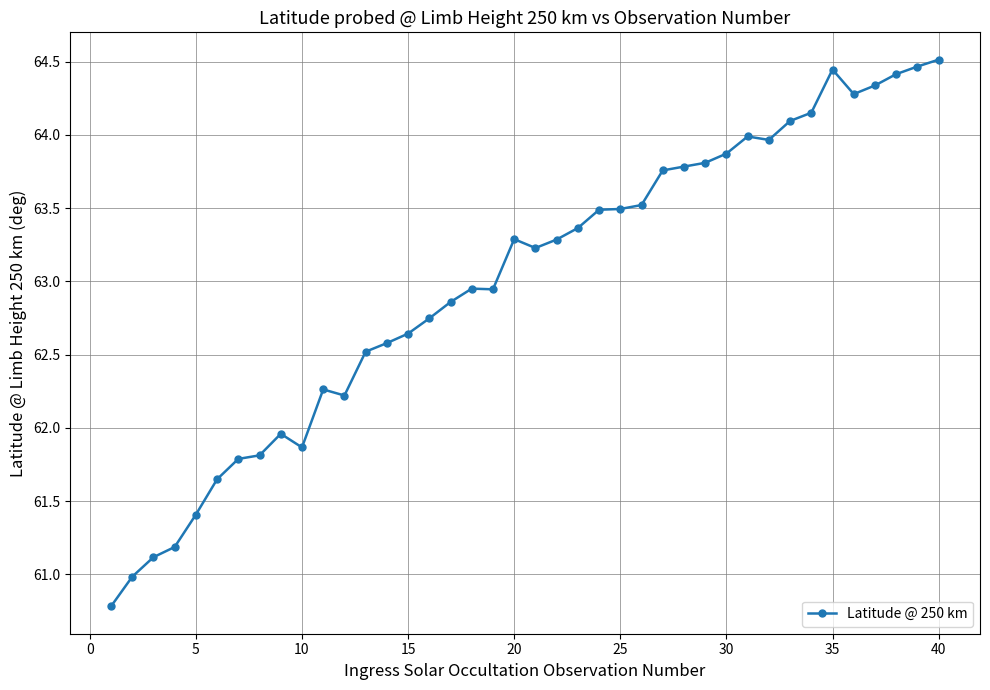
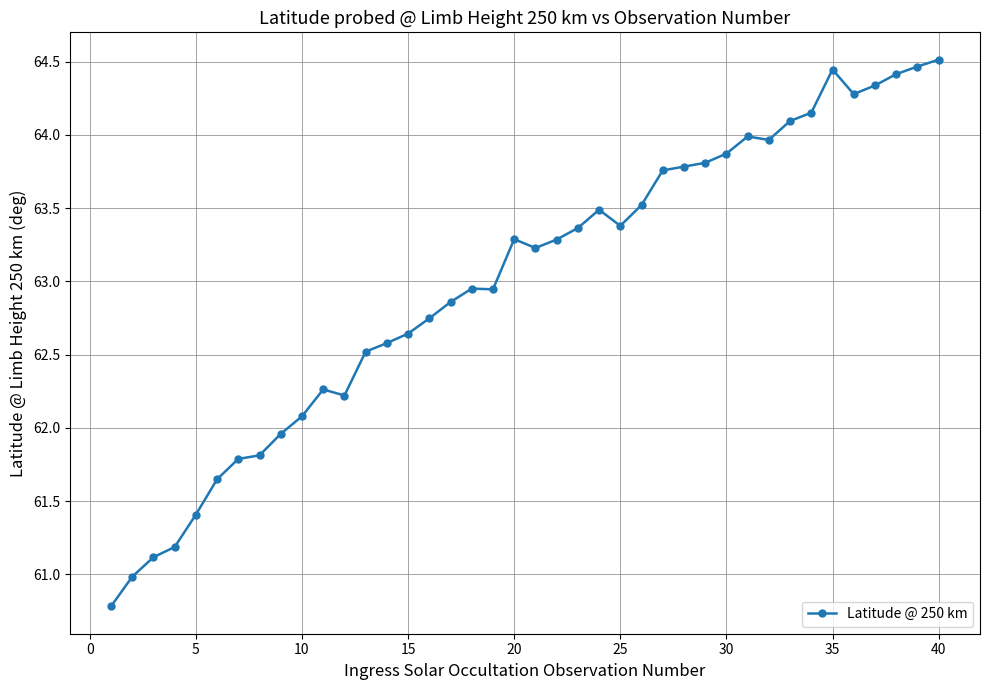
  {
    "5": 61.41,
-   "10": 61.87,
+   "10": 62.08,
    "15": 62.64,
    "20": 63.29,
-   "25": 63.49,
+   "25": 63.38,
    "30": 63.87,
    "35": 64.45,
    "40": 64.51
  }
